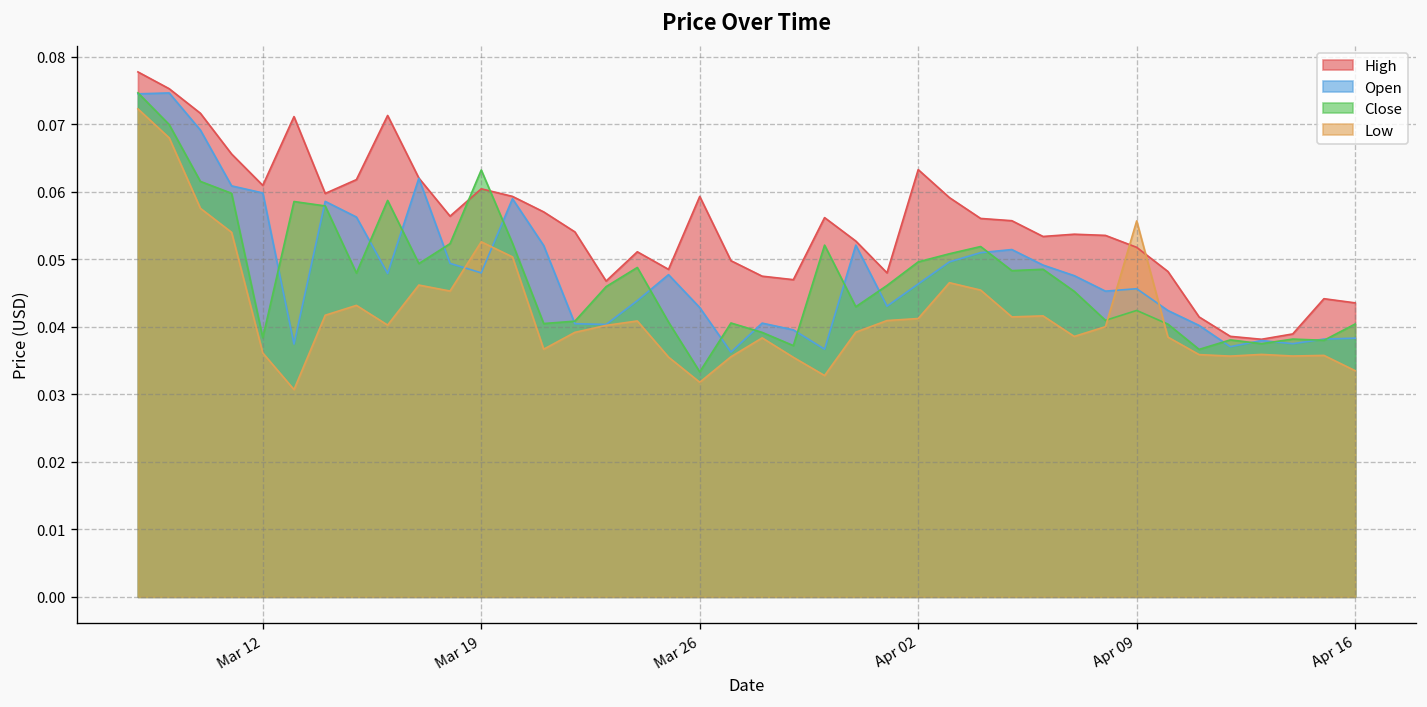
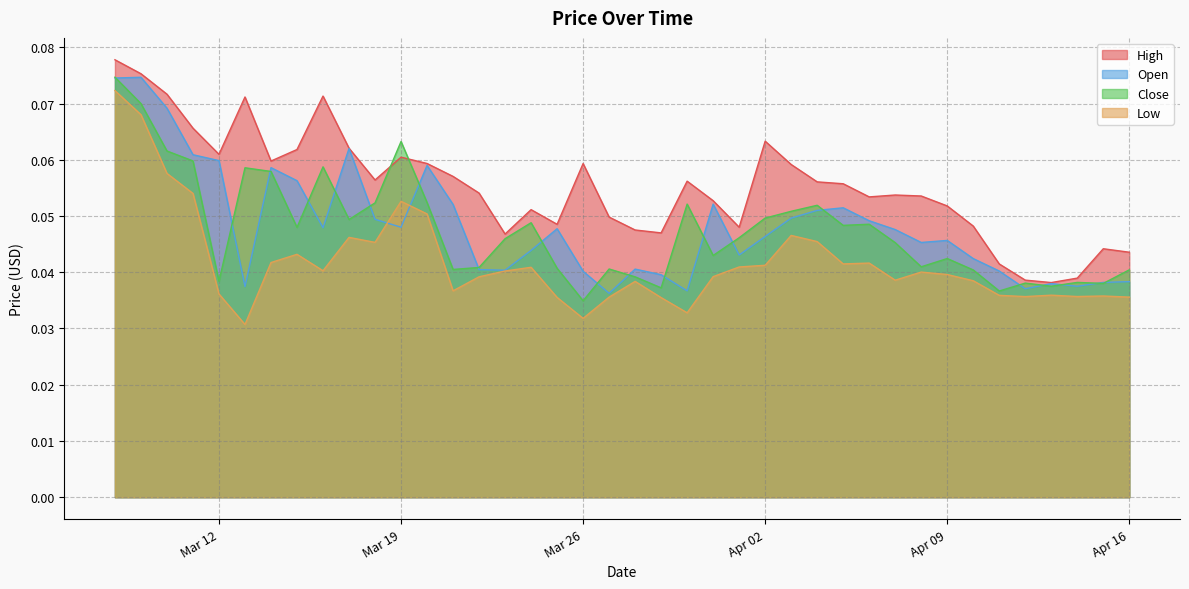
  {
    "High": {
      "Mar 12": 0.061,
      "Mar 19": 0.060,
      "Mar 26": 0.059,
      "Apr 02": 0.063,
      "Apr 09": 0.052,
      "Apr 16": 0.044
    },
    "Open": {
      "Mar 12": 0.060,
      "Mar 19": 0.048,
-     "Mar 26": 0.043,
+     "Mar 26": 0.040,
      "Apr 02": 0.046,
      "Apr 09": 0.046,
      "Apr 16": 0.038
    },
    "Close": {
      "Mar 12": 0.038,
      "Mar 19": 0.063,
-     "Mar 26": 0.033,
+     "Mar 26": 0.035,
      "Apr 02": 0.050,
      "Apr 09": 0.042,
      "Apr 16": 0.040
    },
    "Low": {
      "Mar 12": 0.036,
      "Mar 19": 0.053,
      "Mar 26": 0.032,
      "Apr 02": 0.041,
-     "Apr 09": 0.056,
-     "Apr 16": 0.034
+     "Apr 09": 0.040,
+     "Apr 16": 0.036
    }
  }
